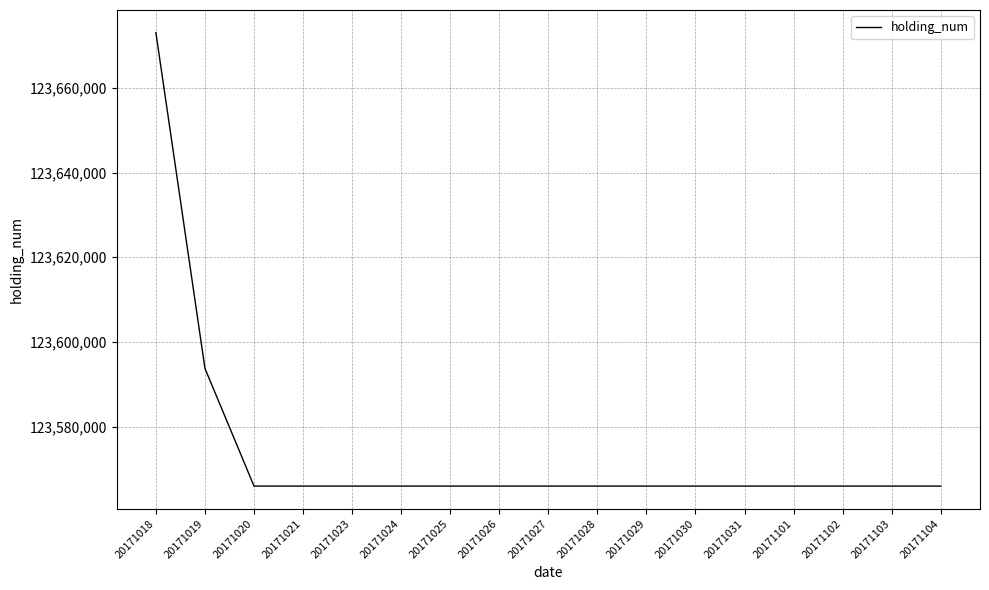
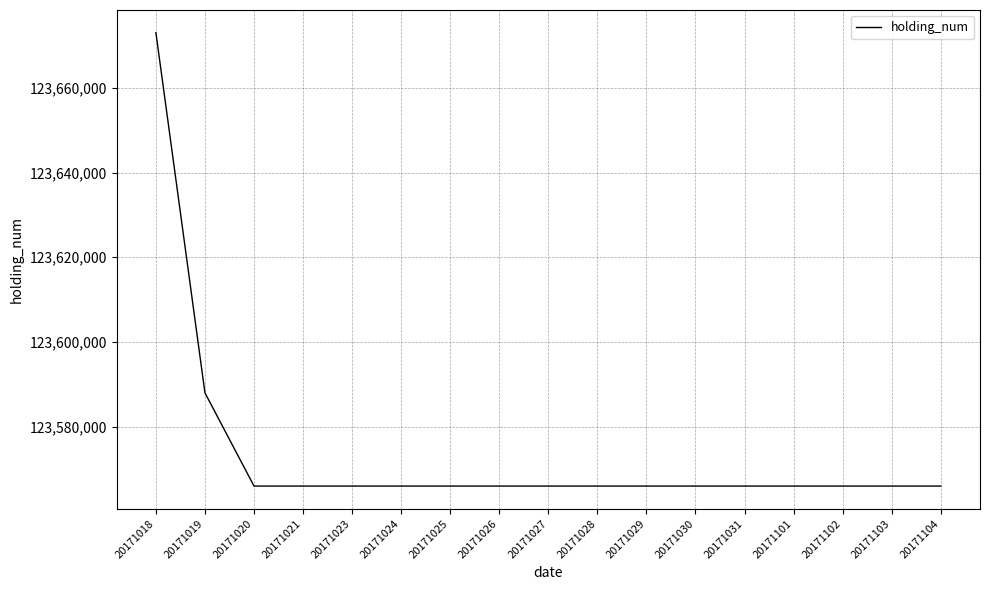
  {
    "20171018": "123,673,000",
-   "20171019": "123,594,000",
+   "20171019": "123,588,000",
    "20171020": "123,566,000",
    "20171021": "123,566,000",
    "20171023": "123,566,000",
    "20171024": "123,566,000",
    "20171025": "123,566,000",
    "20171026": "123,566,000",
    "20171027": "123,566,000",
    "20171028": "123,566,000",
    "20171029": "123,566,000",
    "20171030": "123,566,000",
    "20171031": "123,566,000",
    "20171101": "123,566,000",
    "20171102": "123,566,000",
    "20171103": "123,566,000",
    "20171104": "123,566,000"
  }
